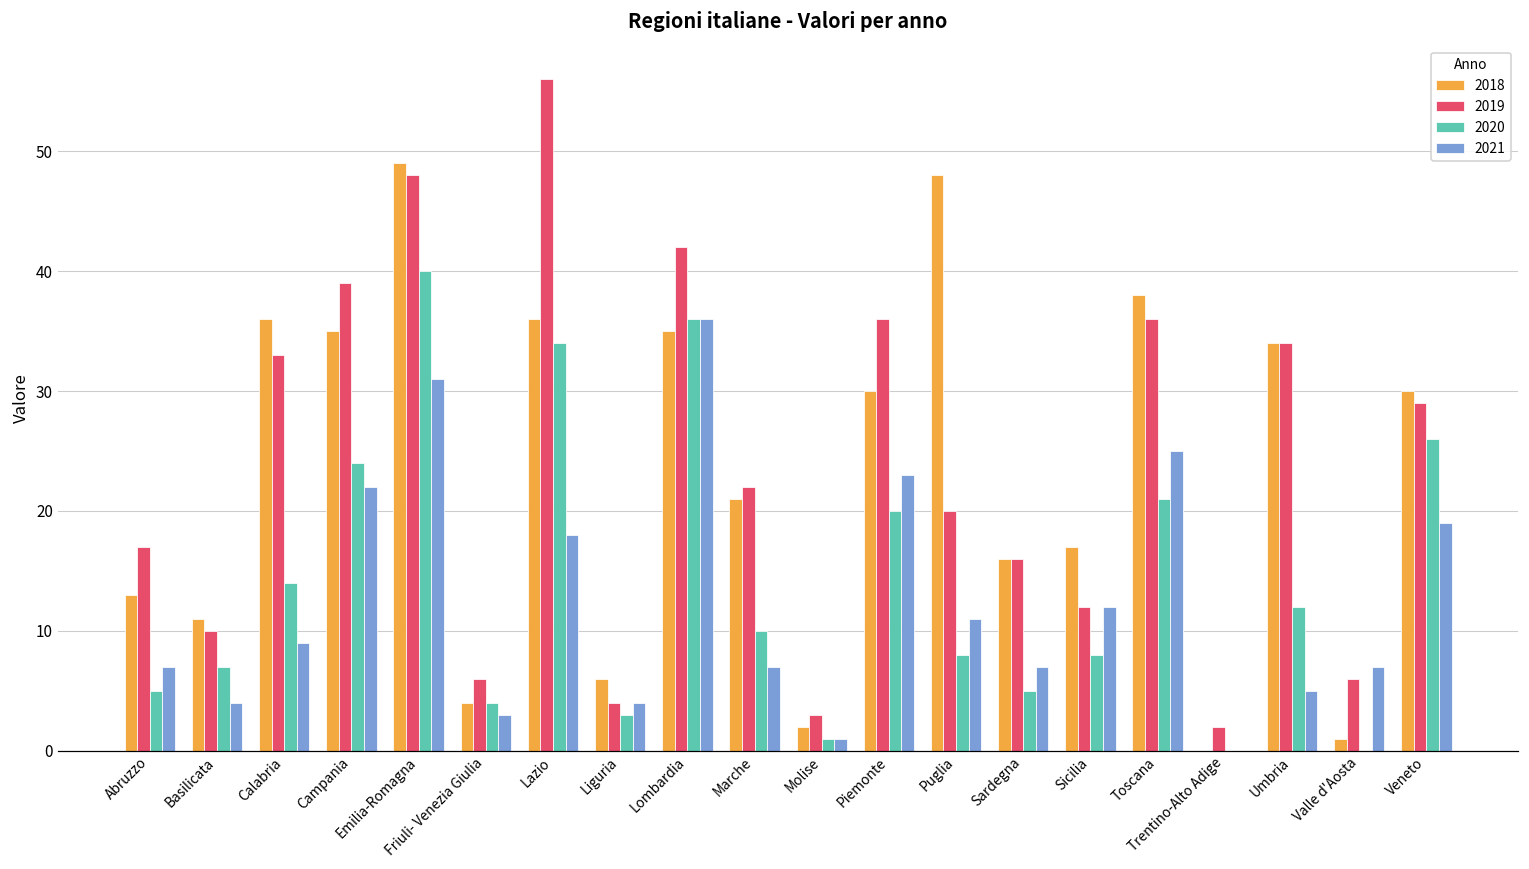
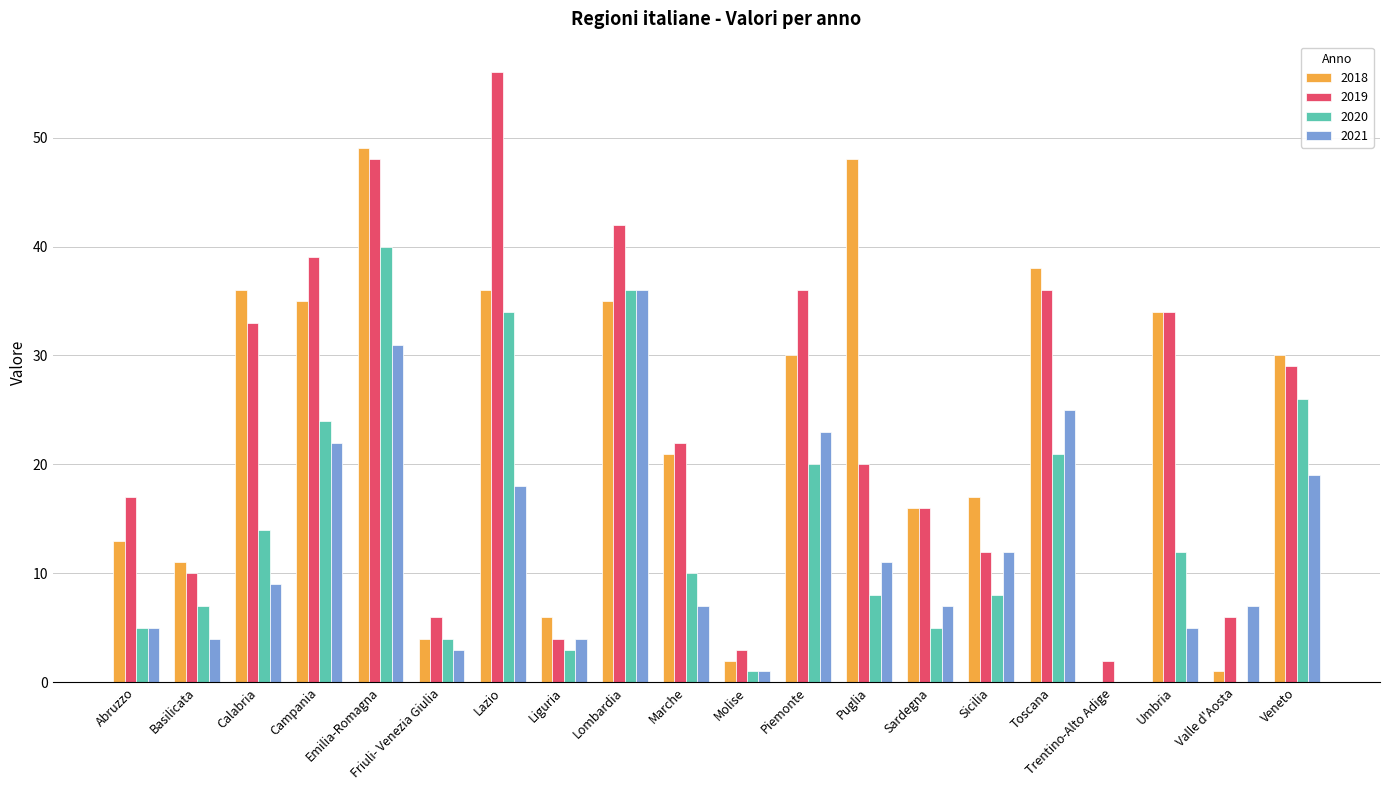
  {
    "2018": {
      "Abruzzo": 13,
      "Basilicata": 11,
      "Calabria": 36,
      "Campania": 35,
      "Emilia-Romagna": 49,
      "Friuli- Venezia Giulia": 4,
      "Lazio": 36,
      "Liguria": 6,
      "Lombardia": 35,
      "Marche": 21,
      "Molise": 2,
      "Piemonte": 30,
      "Puglia": 48,
      "Sardegna": 16,
      "Sicilia": 17,
      "Toscana": 38,
      "Trentino-Alto Adige": 0,
      "Umbria": 34,
      "Valle d'Aosta": 1,
      "Veneto": 30
    },
    "2019": {
      "Abruzzo": 17,
      "Basilicata": 10,
      "Calabria": 33,
      "Campania": 39,
      "Emilia-Romagna": 48,
      "Friuli- Venezia Giulia": 6,
      "Lazio": 56,
      "Liguria": 4,
      "Lombardia": 42,
      "Marche": 22,
      "Molise": 3,
      "Piemonte": 36,
      "Puglia": 20,
      "Sardegna": 16,
      "Sicilia": 12,
      "Toscana": 36,
      "Trentino-Alto Adige": 2,
      "Umbria": 34,
      "Valle d'Aosta": 6,
      "Veneto": 29
    },
    "2020": {
      "Abruzzo": 5,
      "Basilicata": 7,
      "Calabria": 14,
      "Campania": 24,
      "Emilia-Romagna": 40,
      "Friuli- Venezia Giulia": 4,
      "Lazio": 34,
      "Liguria": 3,
      "Lombardia": 36,
      "Marche": 10,
      "Molise": 1,
      "Piemonte": 20,
      "Puglia": 8,
      "Sardegna": 5,
      "Sicilia": 8,
      "Toscana": 21,
      "Trentino-Alto Adige": 0,
      "Umbria": 12,
      "Valle d'Aosta": 0,
      "Veneto": 26
    },
    "2021": {
-     "Abruzzo": 7,
+     "Abruzzo": 5,
      "Basilicata": 4,
      "Calabria": 9,
      "Campania": 22,
      "Emilia-Romagna": 31,
      "Friuli- Venezia Giulia": 3,
      "Lazio": 18,
      "Liguria": 4,
      "Lombardia": 36,
      "Marche": 7,
      "Molise": 1,
      "Piemonte": 23,
      "Puglia": 11,
      "Sardegna": 7,
      "Sicilia": 12,
      "Toscana": 25,
      "Trentino-Alto Adige": 0,
      "Umbria": 5,
      "Valle d'Aosta": 7,
      "Veneto": 19
    }
  }
